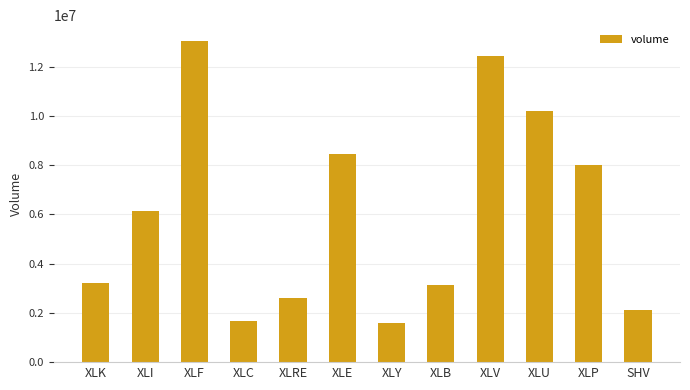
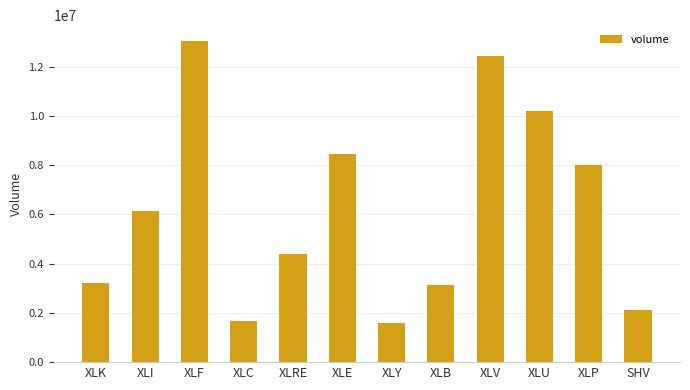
  {
    "XLK": 3200000,
    "XLI": 6100000,
    "XLF": 13000000,
    "XLC": 1700000,
-   "XLRE": 2600000,
+   "XLRE": 4400000,
    "XLE": 8500000,
    "XLY": 1600000,
    "XLB": 3100000,
    "XLV": 12400000,
    "XLU": 10200000,
    "XLP": 8000000,
    "SHV": 2100000
  }
